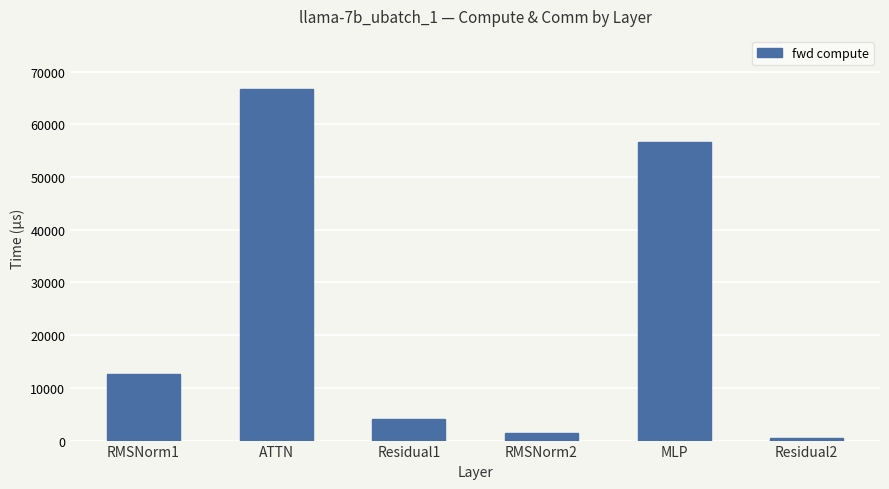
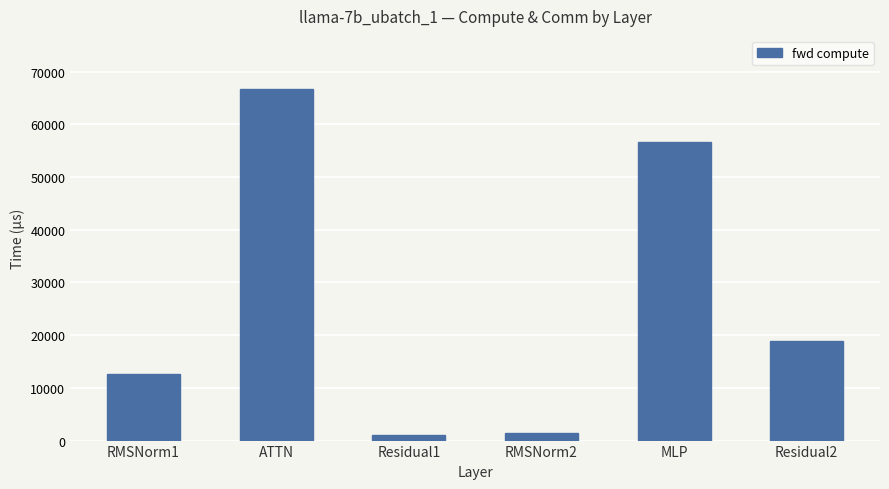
  {
    "RMSNorm1": 13000,
    "ATTN": 67000,
-   "Residual1": 4000,
+   "Residual1": 1000,
    "RMSNorm2": 2000,
    "MLP": 57000,
-   "Residual2": 1000
+   "Residual2": 19000
  }
